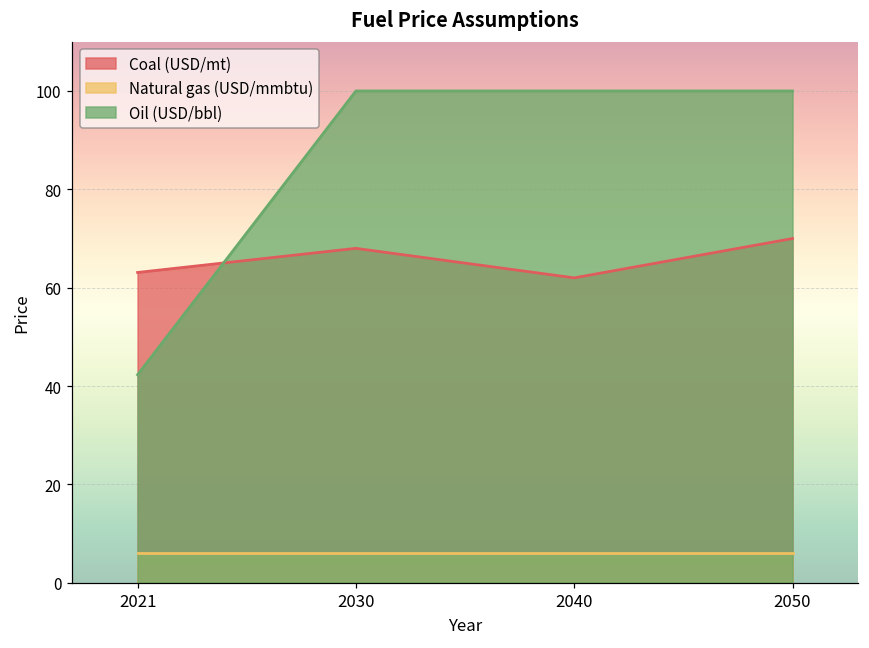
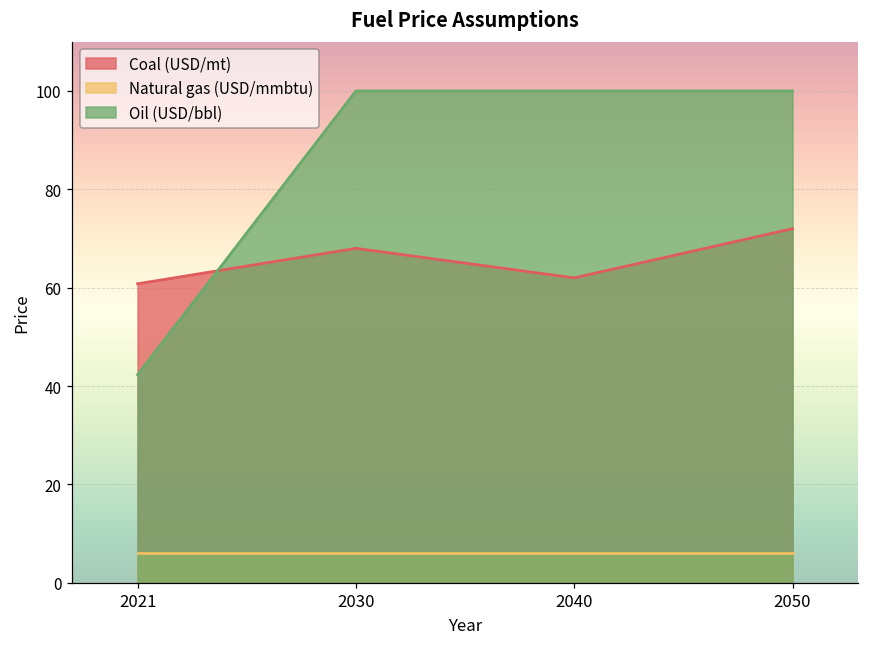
  {
    "Coal (USD/mt)": {
-     "2021": 63,
+     "2021": 61,
      "2030": 68,
      "2040": 62,
-     "2050": 70
+     "2050": 72
    },
    "Natural gas (USD/mmbtu)": {
      "2021": 6,
      "2030": 6,
      "2040": 6,
      "2050": 6
    },
    "Oil (USD/bbl)": {
      "2021": 42,
      "2030": 100,
      "2040": 100,
      "2050": 100
    }
  }
